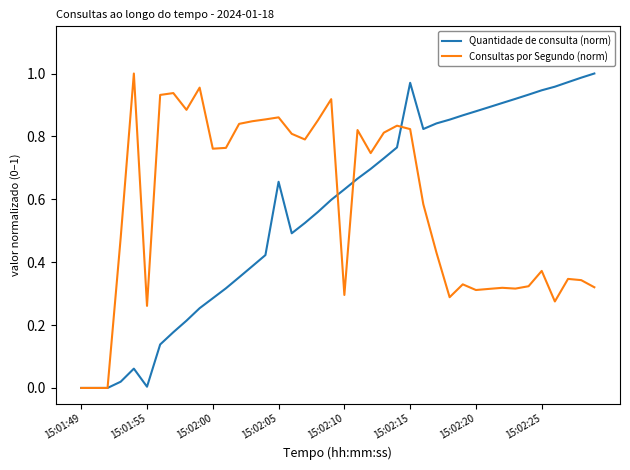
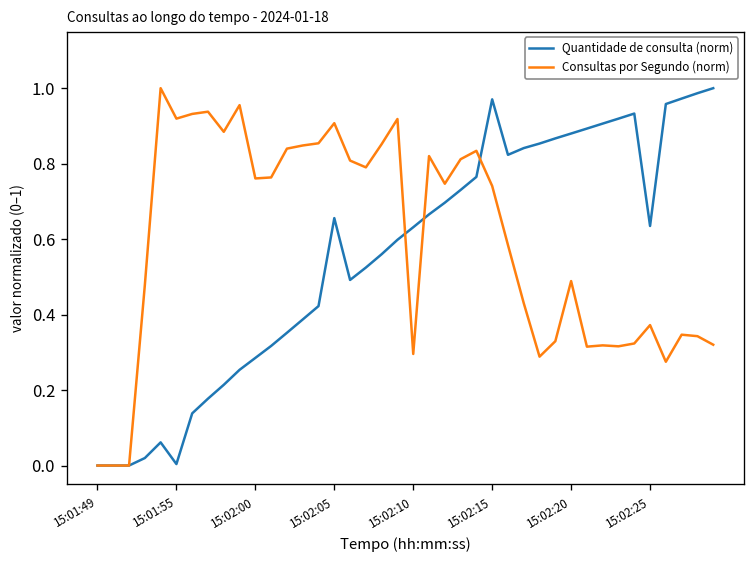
  {
    "Quantidade de consulta (norm)": {
      "15:01:55": 0.00,
      "15:02:00": 0.29,
      "15:02:05": 0.66,
      "15:02:10": 0.63,
      "15:02:15": 0.97,
      "15:02:20": 0.88,
-     "15:02:25": 0.95
+     "15:02:25": 0.63
    },
    "Consultas por Segundo (norm)": {
-     "15:01:55": 0.26,
+     "15:01:55": 0.92,
      "15:02:00": 0.76,
-     "15:02:05": 0.86,
+     "15:02:05": 0.91,
      "15:02:10": 0.30,
-     "15:02:15": 0.82,
-     "15:02:20": 0.31,
+     "15:02:15": 0.74,
+     "15:02:20": 0.49,
      "15:02:25": 0.37
    }
  }
